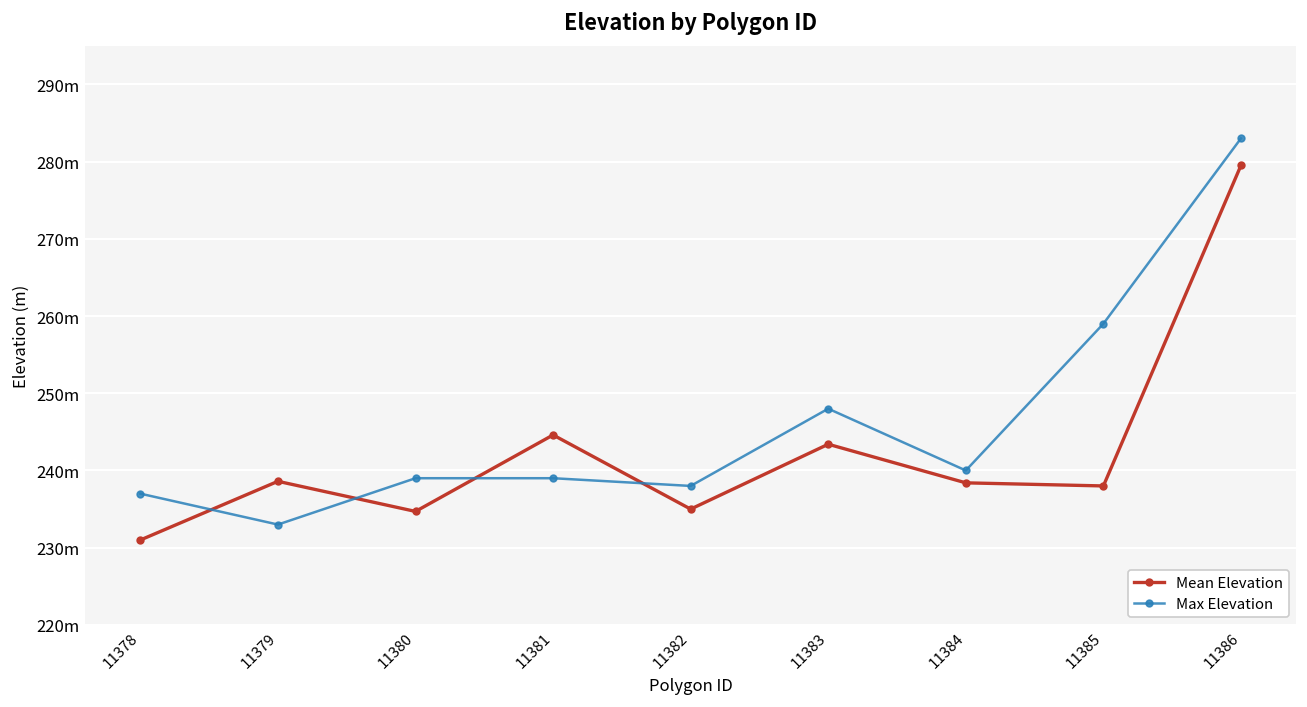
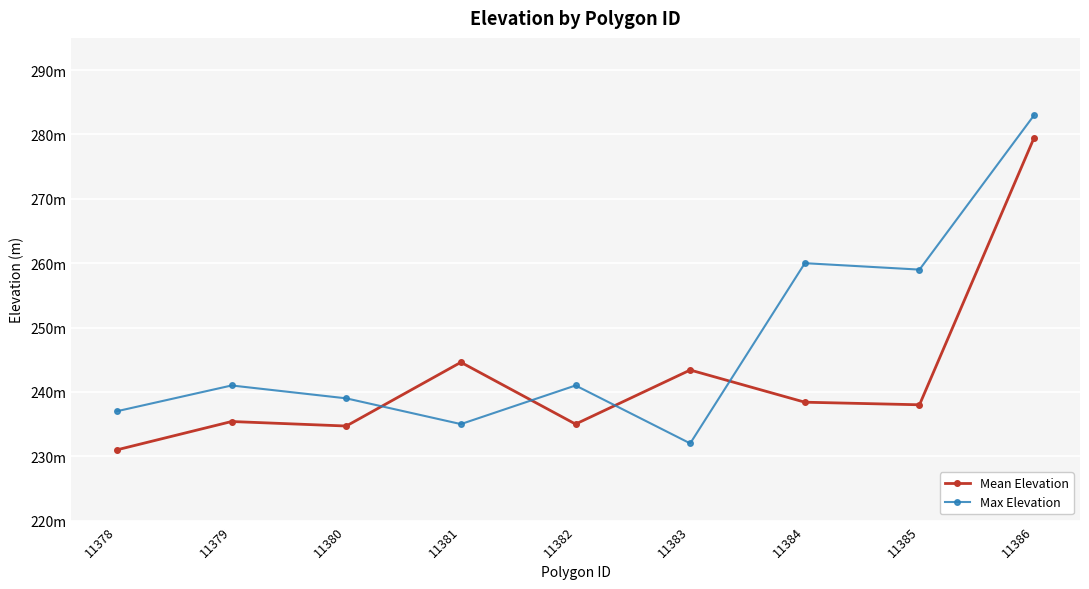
  {
    "Mean Elevation": {
      "11378": "231m",
-     "11379": "239m",
+     "11379": "235m",
      "11380": "235m",
      "11381": "245m",
      "11382": "235m",
      "11383": "243m",
      "11384": "238m",
      "11385": "238m",
      "11386": "280m"
    },
    "Max Elevation": {
      "11378": "237m",
-     "11379": "233m",
+     "11379": "241m",
      "11380": "239m",
-     "11381": "239m",
-     "11382": "238m",
-     "11383": "248m",
-     "11384": "240m",
+     "11381": "235m",
+     "11382": "241m",
+     "11383": "232m",
+     "11384": "260m",
      "11385": "259m",
      "11386": "283m"
    }
  }
